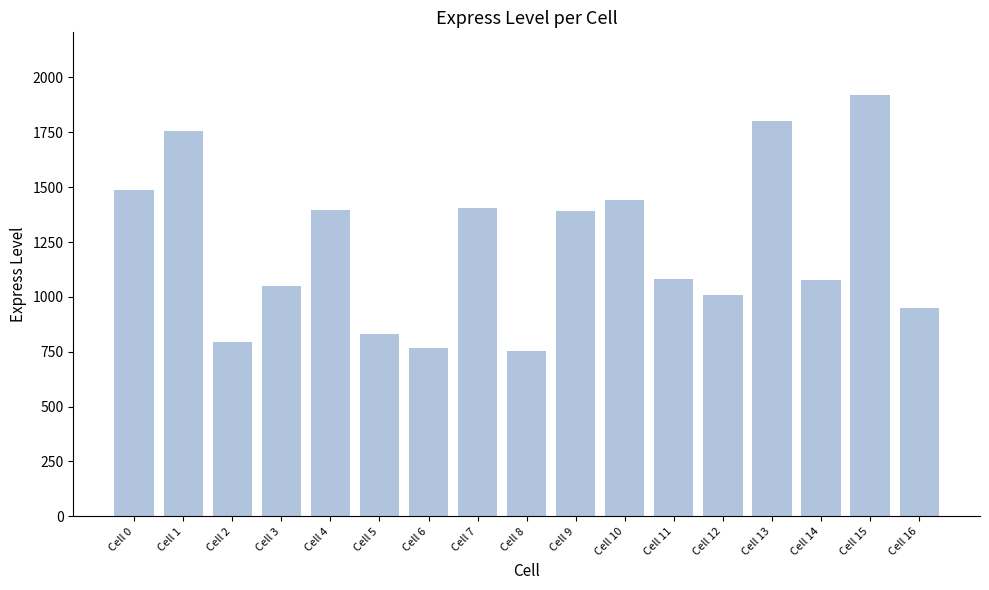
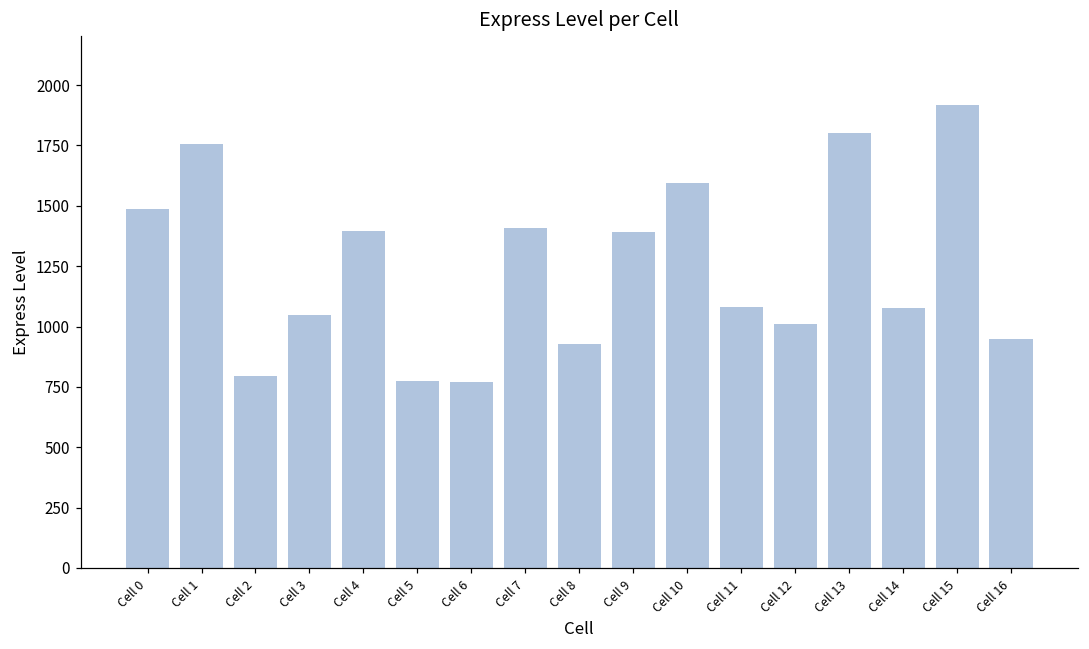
  {
    "Cell 0": 1490,
    "Cell 1": 1760,
    "Cell 2": 790,
    "Cell 3": 1050,
    "Cell 4": 1400,
-   "Cell 5": 830,
+   "Cell 5": 770,
    "Cell 6": 770,
    "Cell 7": 1410,
-   "Cell 8": 750,
+   "Cell 8": 930,
    "Cell 9": 1390,
-   "Cell 10": 1440,
+   "Cell 10": 1600,
    "Cell 11": 1080,
    "Cell 12": 1010,
    "Cell 13": 1800,
    "Cell 14": 1080,
    "Cell 15": 1920,
    "Cell 16": 950
  }
